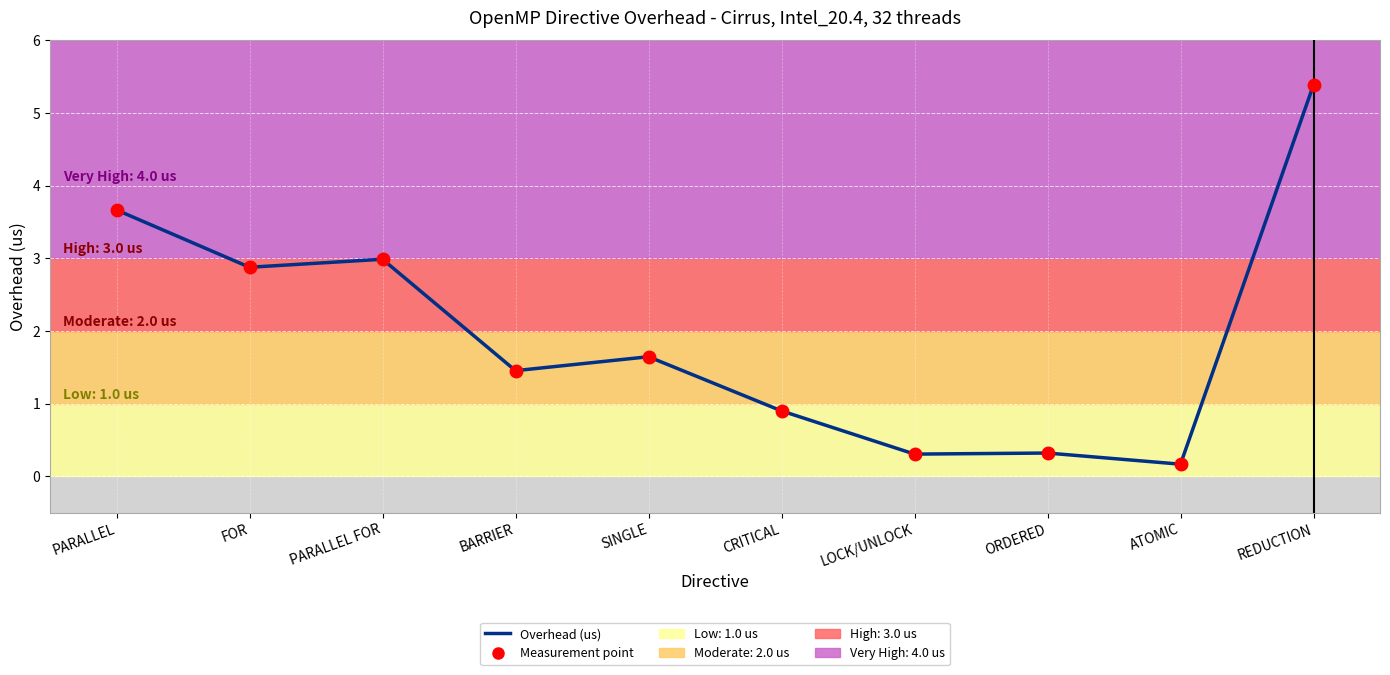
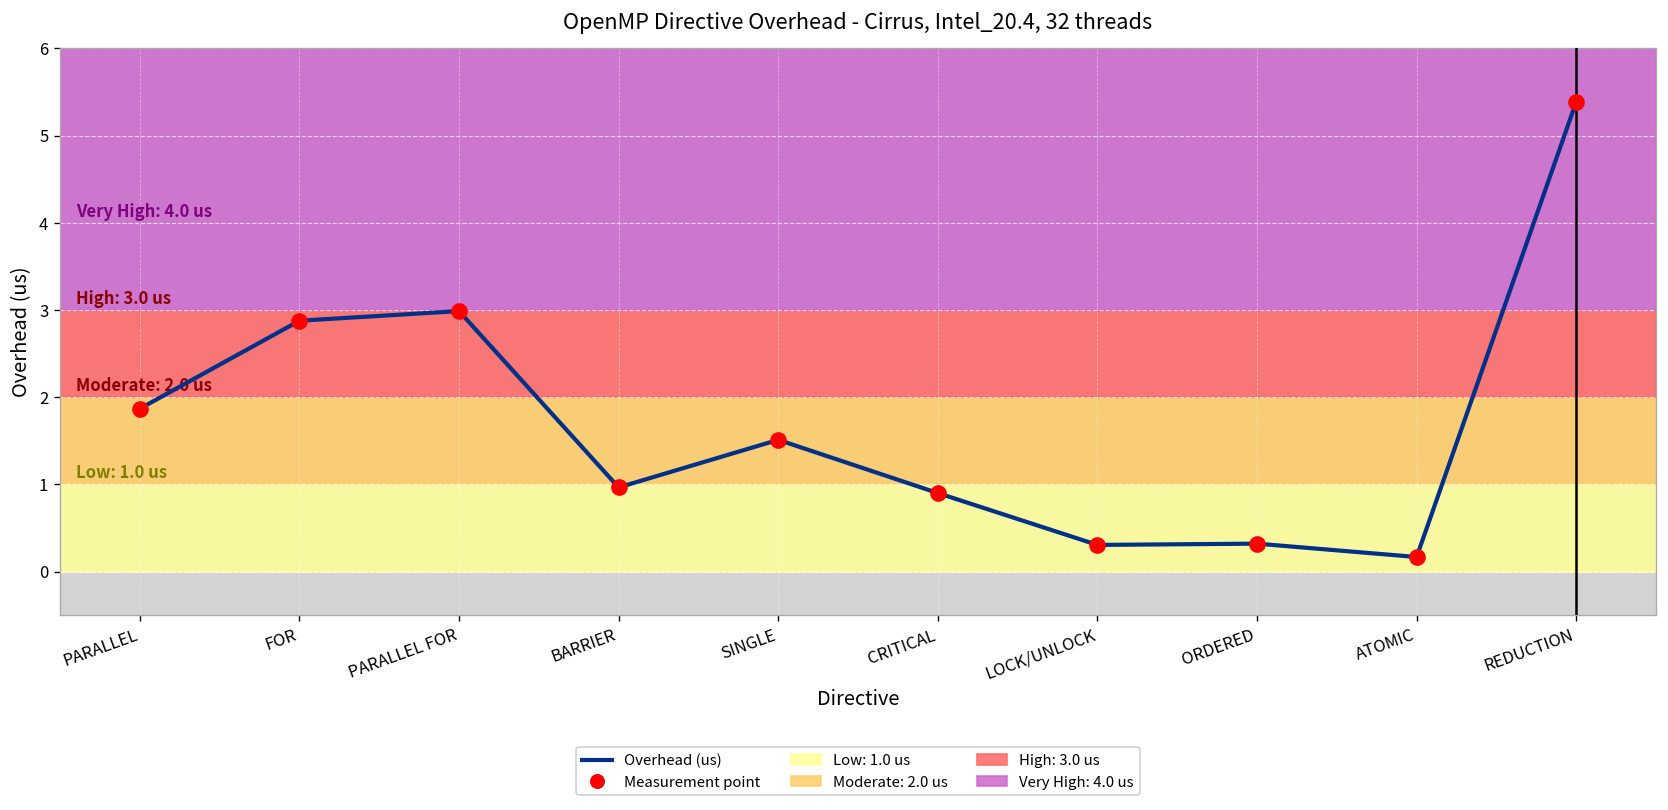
  {
-   "PARALLEL": 3.7,
+   "PARALLEL": 1.9,
    "FOR": 2.9,
    "PARALLEL FOR": 3.0,
-   "BARRIER": 1.5,
-   "SINGLE": 1.6,
+   "BARRIER": 1.0,
+   "SINGLE": 1.5,
    "CRITICAL": 0.9,
    "LOCK/UNLOCK": 0.3,
    "ORDERED": 0.3,
    "ATOMIC": 0.2,
    "REDUCTION": 5.4
  }
